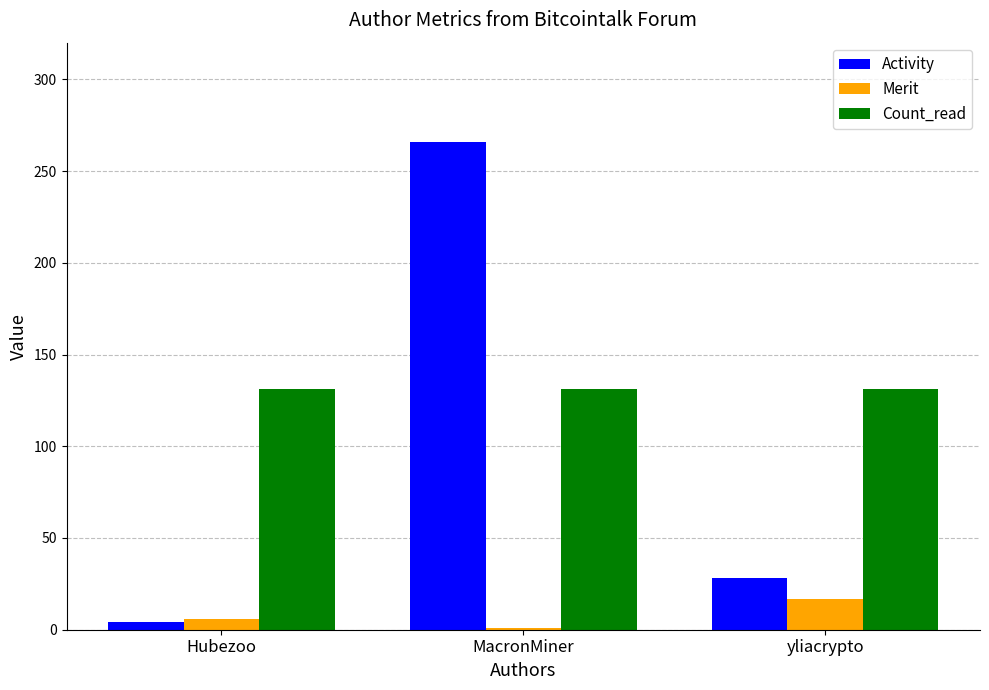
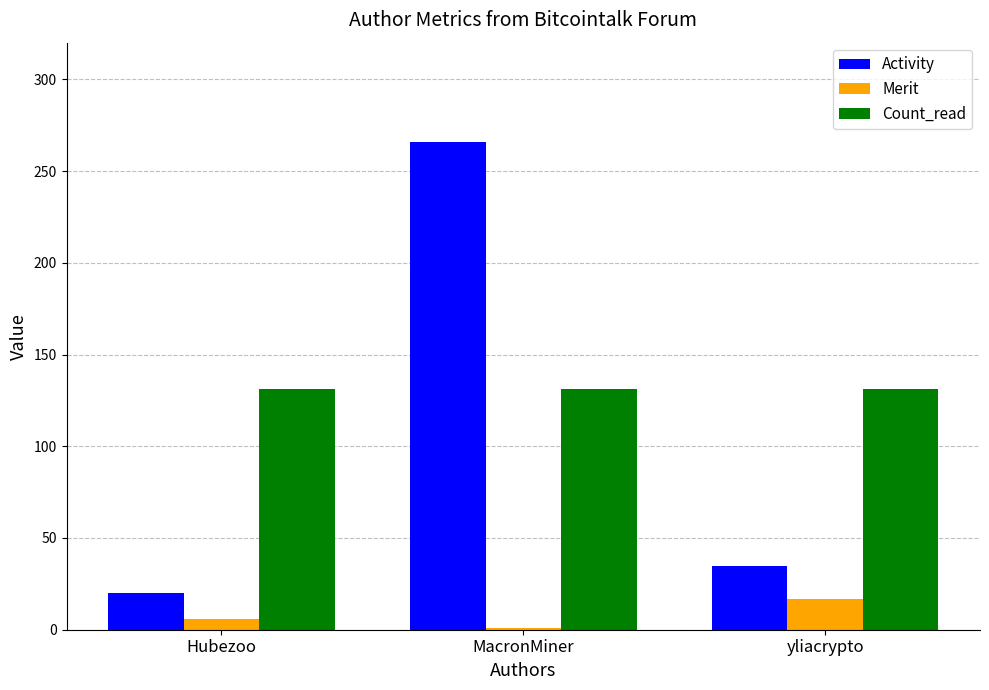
  {
    "Activity": {
-     "Hubezoo": 4,
+     "Hubezoo": 20,
      "MacronMiner": 266,
-     "yliacrypto": 28
+     "yliacrypto": 35
    },
    "Merit": {
      "Hubezoo": 6,
      "yliacrypto": 17
    },
    "Count_read": {
      "Hubezoo": 131,
      "MacronMiner": 131,
      "yliacrypto": 131
    }
  }
